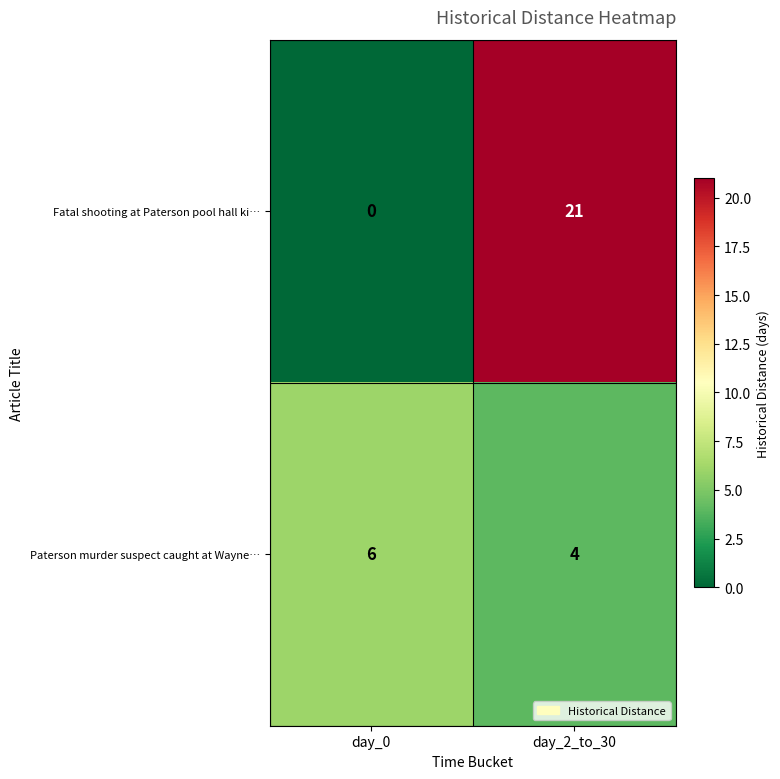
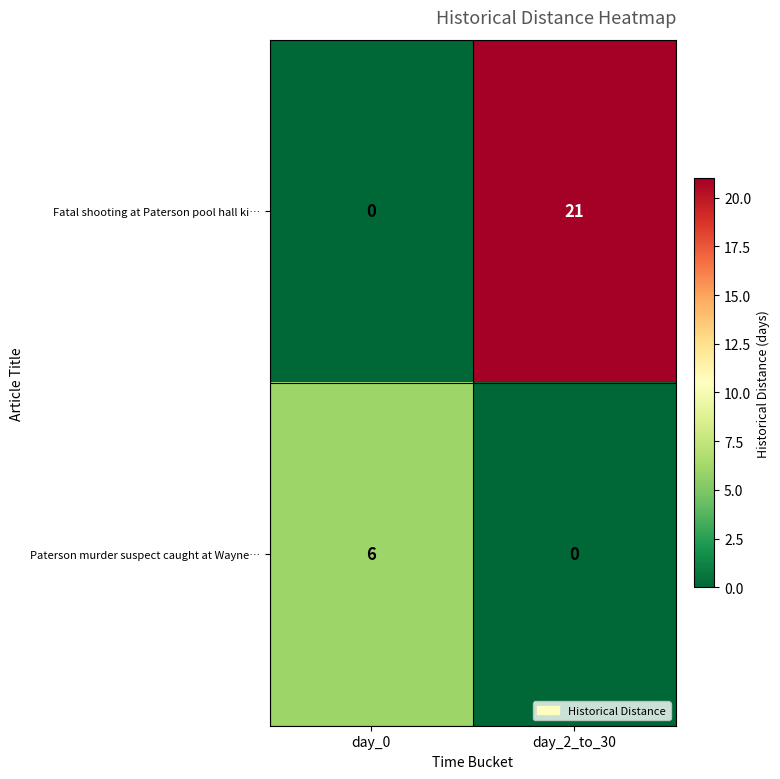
  {
    "Fatal shooting at Paterson pool hall ki…": {
      "day_0": 0,
      "day_2_to_30": 21
    },
    "Paterson murder suspect caught at Wayne…": {
      "day_0": 6,
-     "day_2_to_30": 4
+     "day_2_to_30": 0
    }
  }
